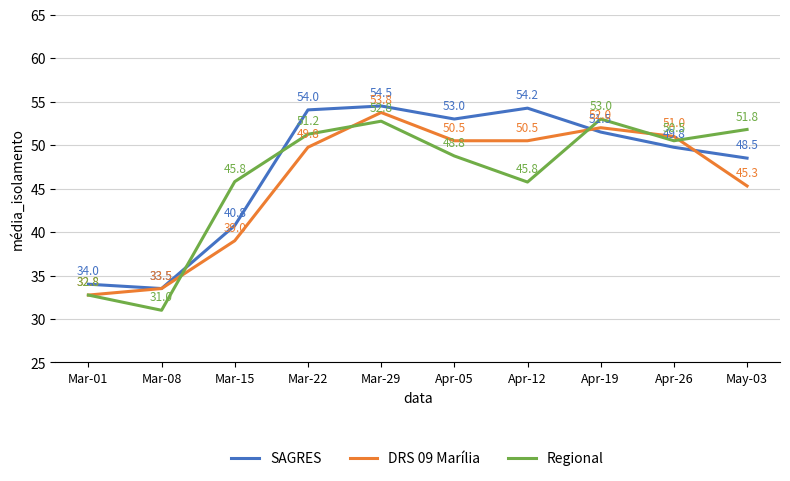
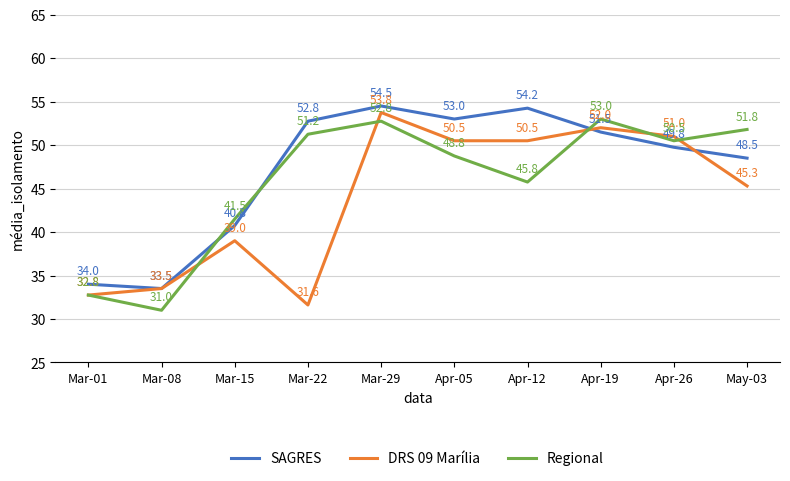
  {
    "SAGRES": {
      "Mar-15": 40.8,
-     "Mar-22": 54.0,
+     "Mar-22": 52.8,
      "Apr-05": 53.0,
      "Apr-12": 54.2,
      "May-03": 48.5
    },
    "DRS 09 Marília": {
-     "Mar-22": 49.8,
+     "Mar-22": 31.6,
      "Apr-12": 50.5,
      "May-03": 45.3
    },
    "Regional": {
      "Mar-08": 31.0,
-     "Mar-15": 45.8,
+     "Mar-15": 41.5,
      "Mar-22": 51.2,
      "Apr-12": 45.8,
      "May-03": 51.8
    }
  }
